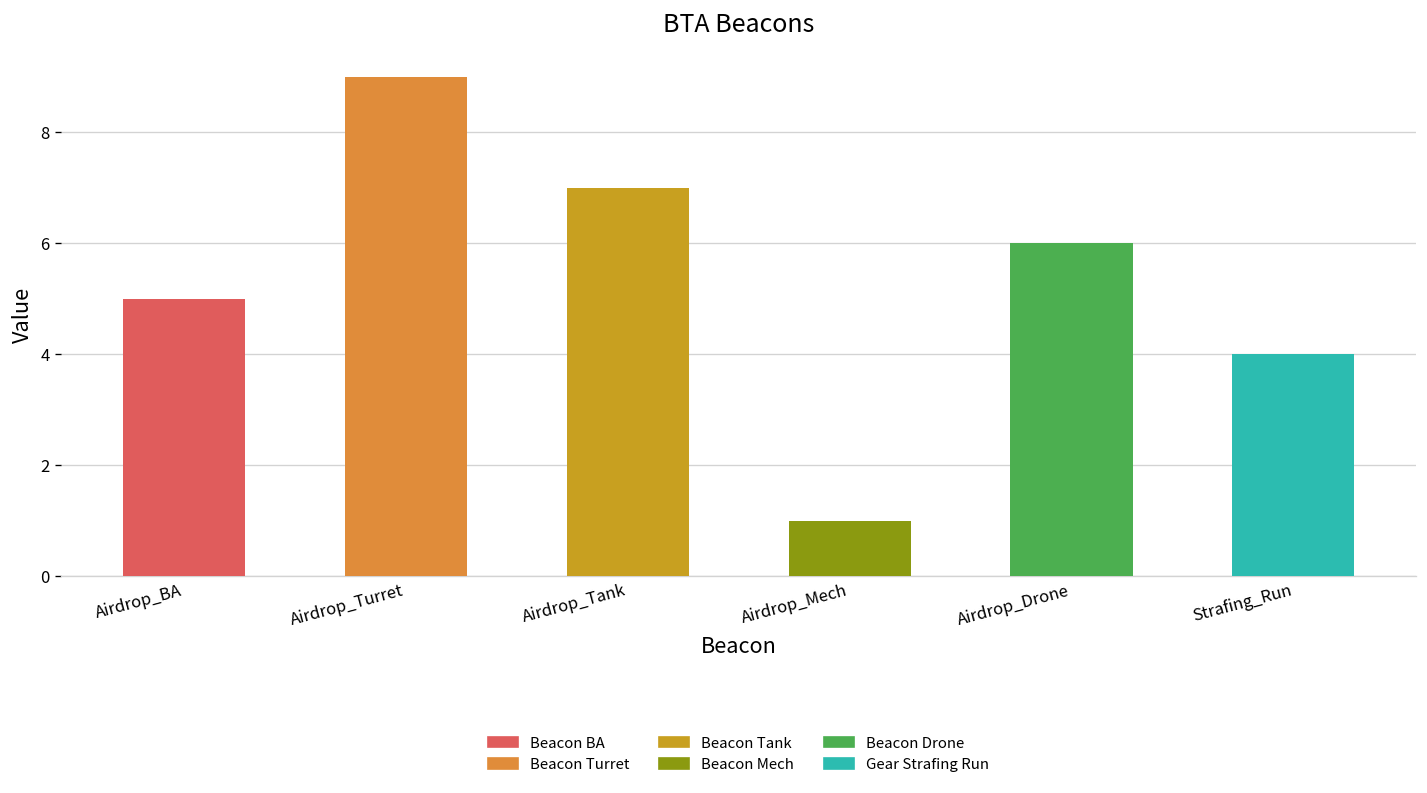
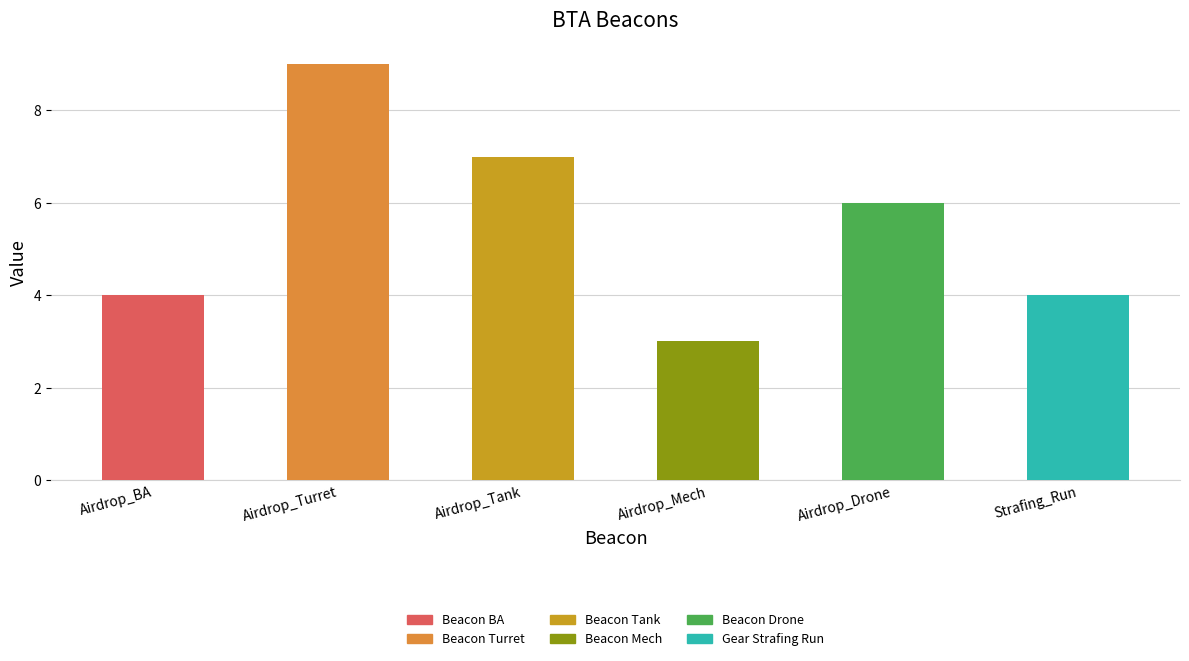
  {
-   "Airdrop_BA": 5,
+   "Airdrop_BA": 4,
    "Airdrop_Turret": 9,
    "Airdrop_Tank": 7,
-   "Airdrop_Mech": 1,
+   "Airdrop_Mech": 3,
    "Airdrop_Drone": 6,
    "Strafing_Run": 4
  }
